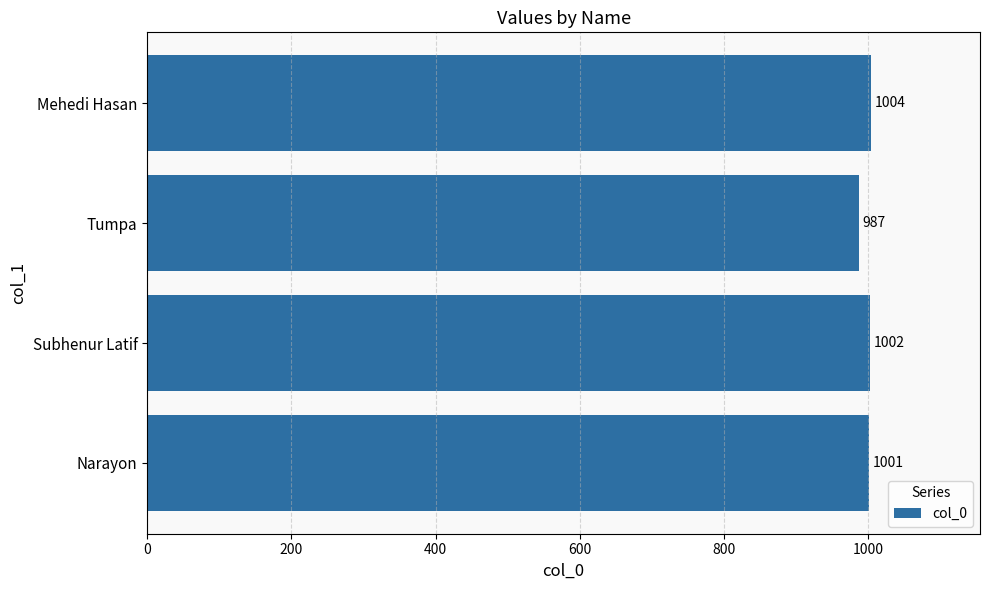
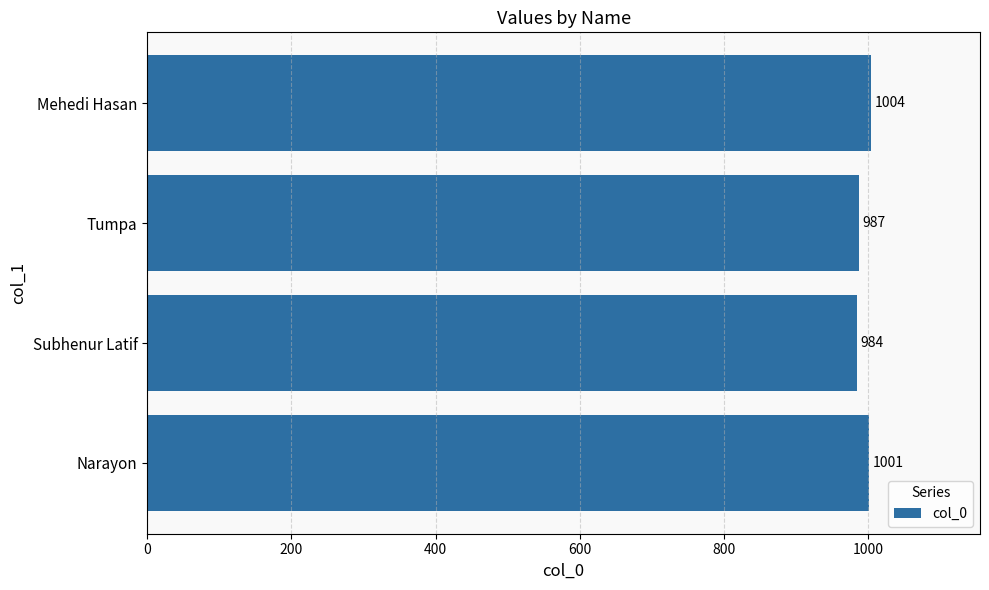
  {
    "Mehedi Hasan": 1004,
    "Tumpa": 987,
-   "Subhenur Latif": 1002,
+   "Subhenur Latif": 984,
    "Narayon": 1001
  }
